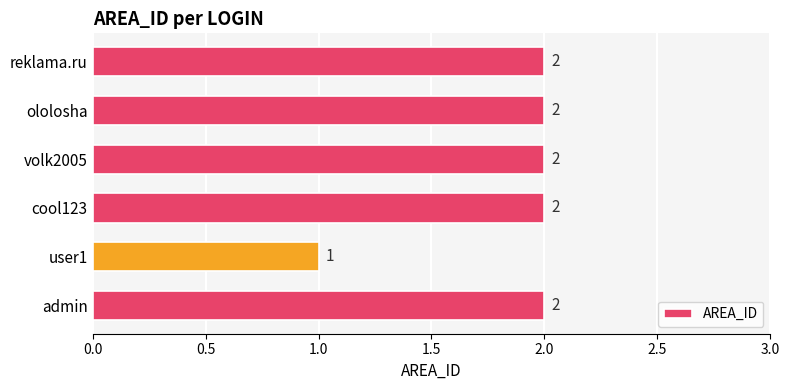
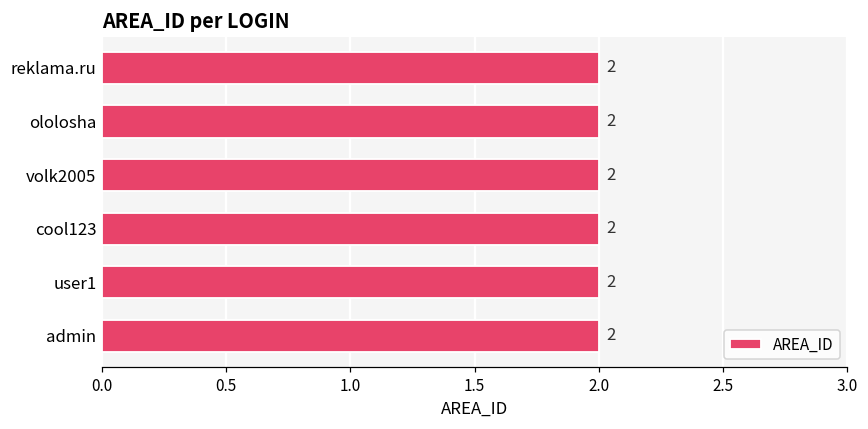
  {
    "reklama.ru": 2,
    "ololosha": 2,
    "volk2005": 2,
    "cool123": 2,
-   "user1": 1,
+   "user1": 2,
    "admin": 2
  }
